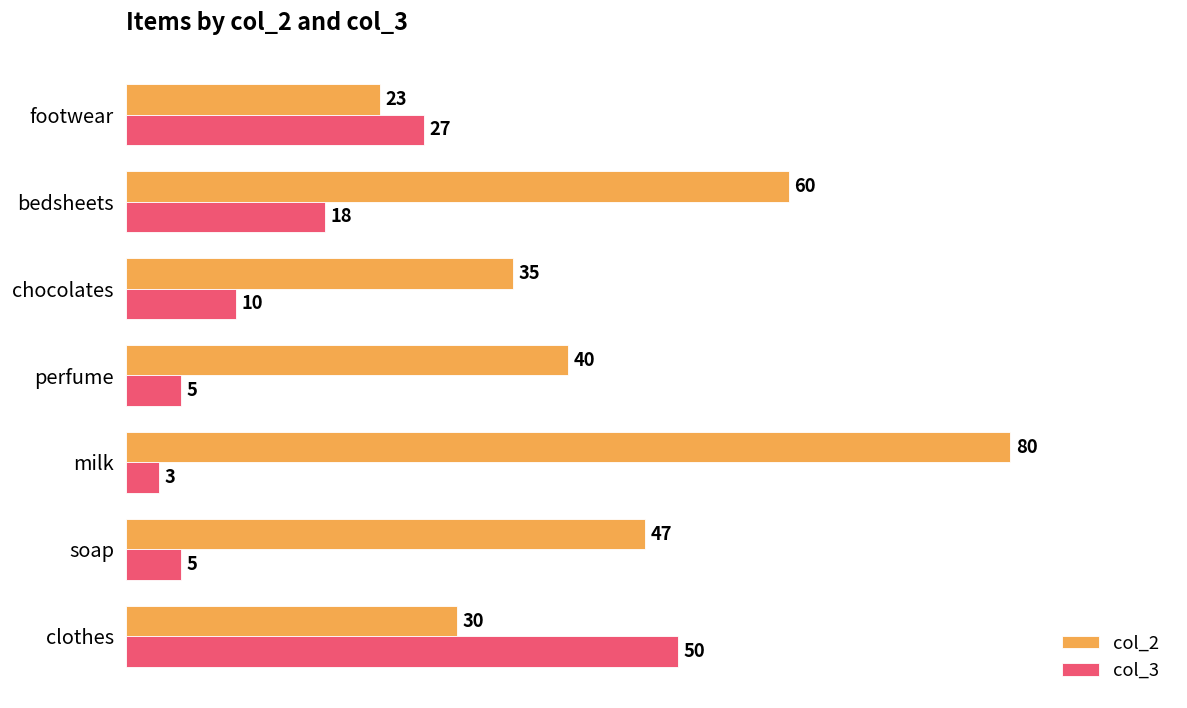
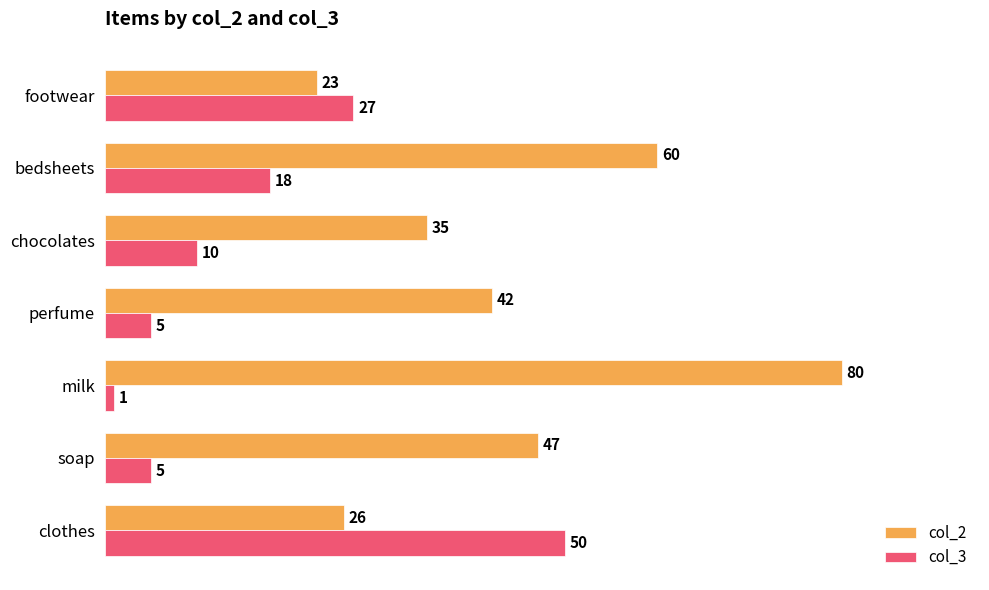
  {
    "col_2": {
      "footwear": 23,
      "bedsheets": 60,
      "chocolates": 35,
-     "perfume": 40,
+     "perfume": 42,
      "milk": 80,
      "soap": 47,
-     "clothes": 30
+     "clothes": 26
    },
    "col_3": {
      "footwear": 27,
      "bedsheets": 18,
      "chocolates": 10,
      "perfume": 5,
-     "milk": 3,
+     "milk": 1,
      "soap": 5,
      "clothes": 50
    }
  }
